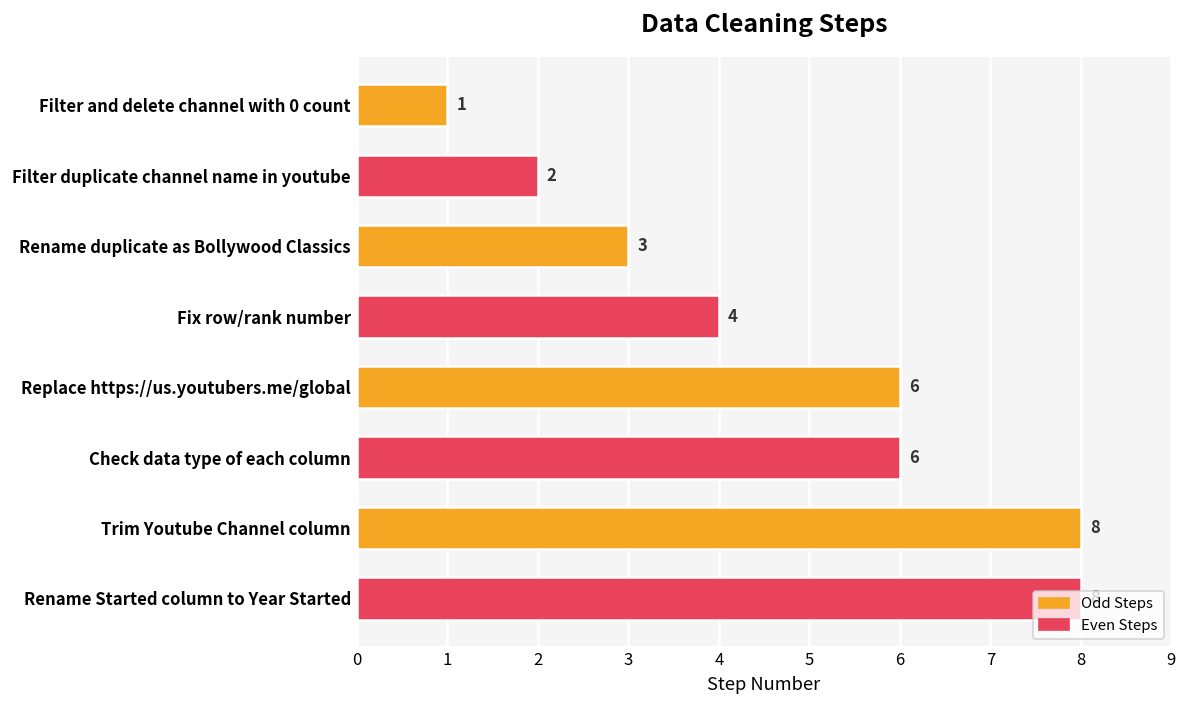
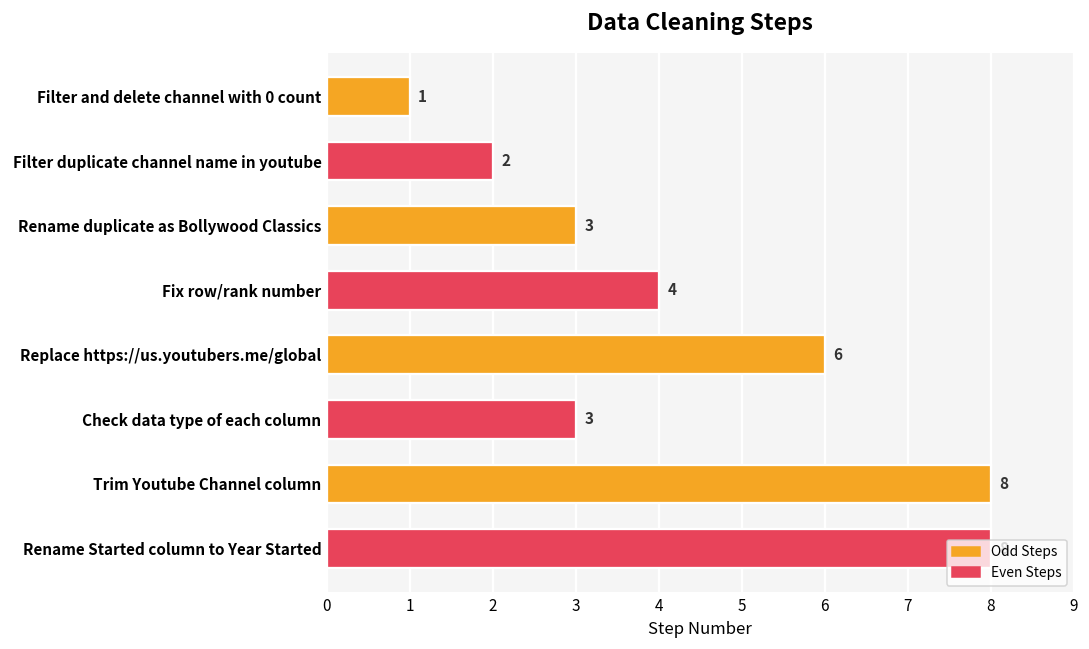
  {
    "Filter and delete channel with 0 count": 1,
    "Filter duplicate channel name in youtube": 2,
    "Rename duplicate as Bollywood Classics": 3,
    "Fix row/rank number": 4,
    "Replace https://us.youtubers.me/global": 6,
-   "Check data type of each column": 6,
+   "Check data type of each column": 3,
    "Trim Youtube Channel column": 8
  }
